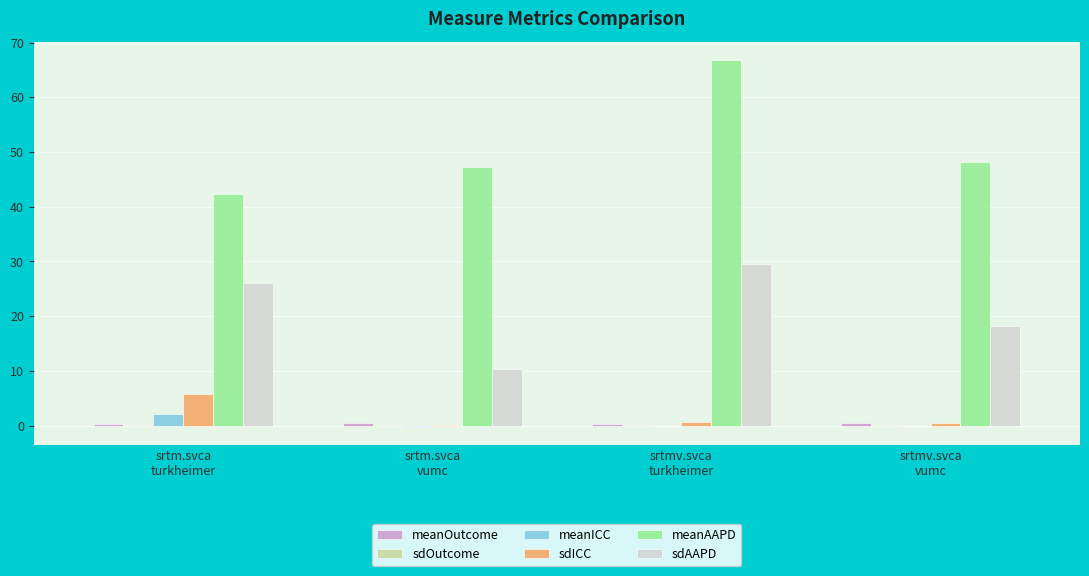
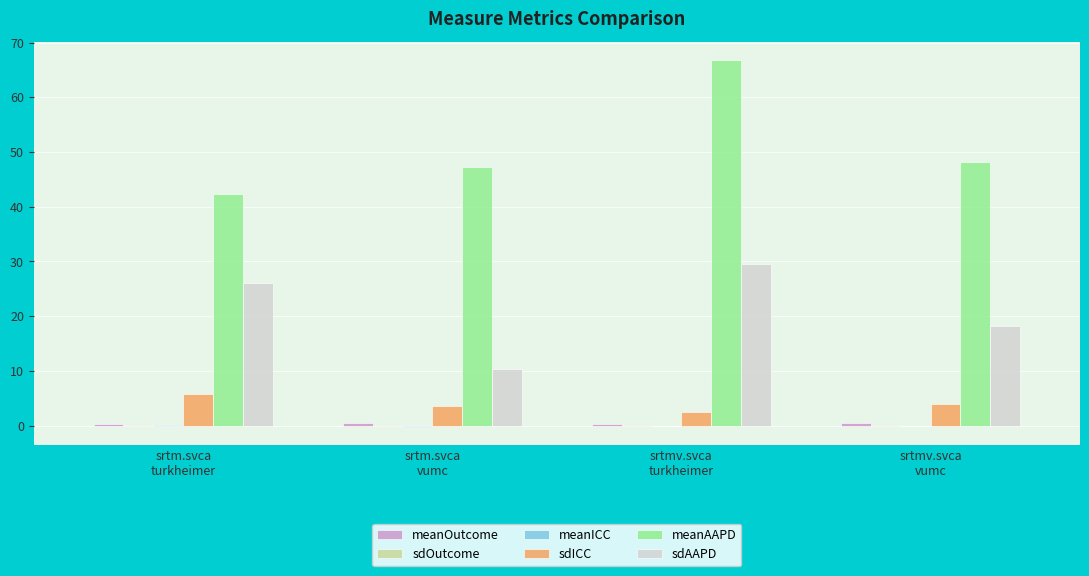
  {
    "meanICC": {
-     "srtm.svca turkheimer": 2
+     "srtm.svca turkheimer": 0
    },
    "sdICC": {
      "srtm.svca turkheimer": 6,
-     "srtm.svca vumc": 0,
-     "srtmv.svca turkheimer": 1,
-     "srtmv.svca vumc": 0
+     "srtm.svca vumc": 4,
+     "srtmv.svca turkheimer": 3,
+     "srtmv.svca vumc": 4
    },
    "meanAAPD": {
      "srtm.svca turkheimer": 42,
      "srtm.svca vumc": 47,
      "srtmv.svca turkheimer": 67,
      "srtmv.svca vumc": 48
    }
  }
